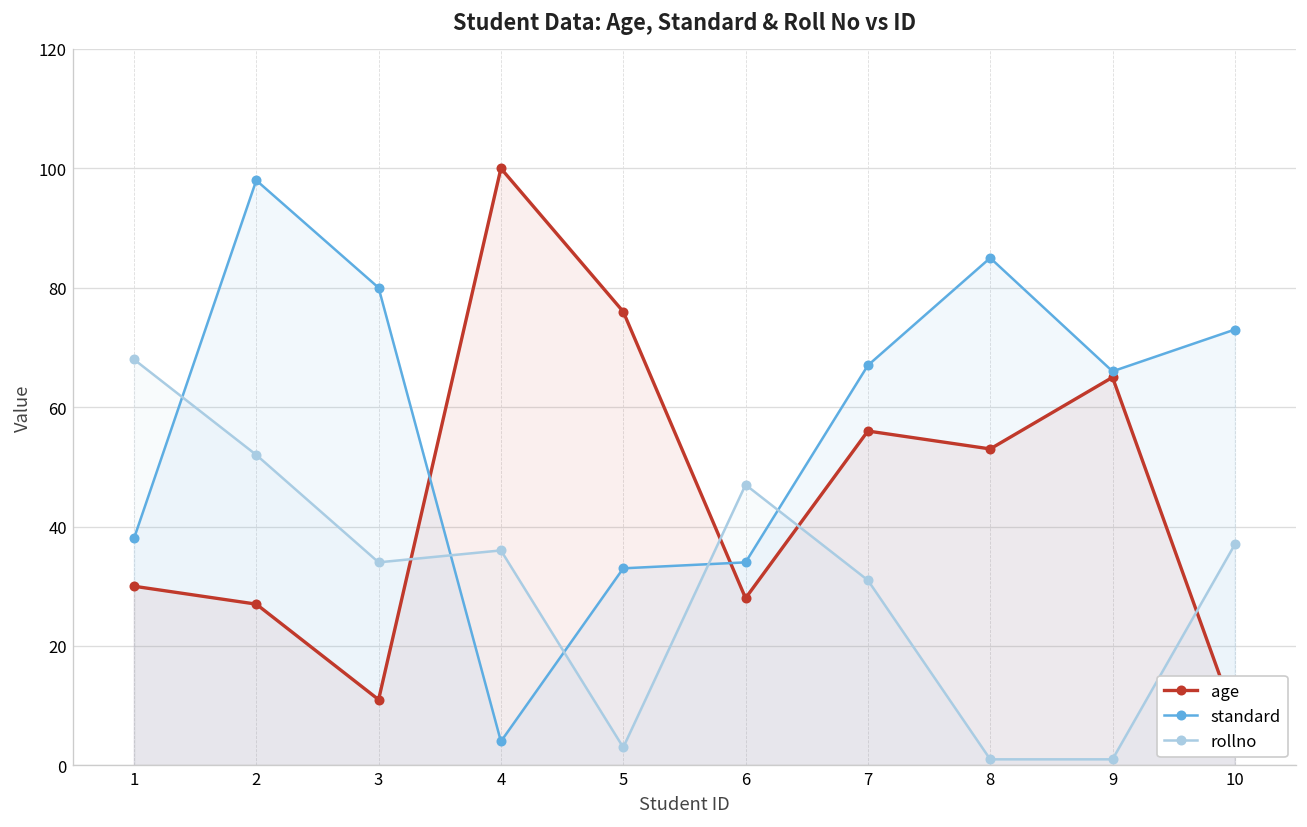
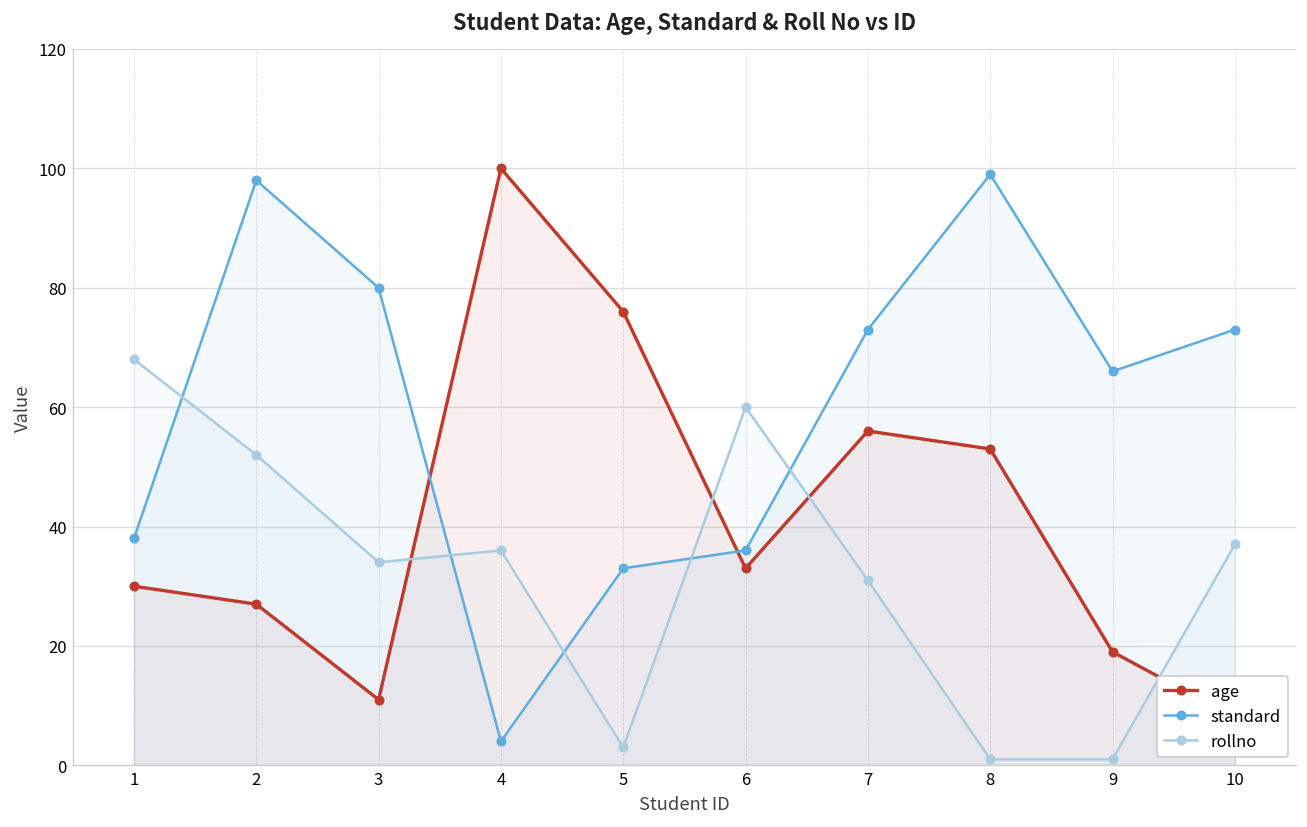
  {
    "age": {
      "1": 30,
      "2": 27,
      "3": 11,
      "4": 100,
      "5": 76,
-     "6": 28,
+     "6": 33,
      "7": 56,
      "8": 53,
-     "9": 65
+     "9": 19
    },
    "standard": {
      "1": 38,
      "2": 98,
      "3": 80,
      "4": 4,
      "5": 33,
-     "6": 34,
-     "7": 67,
-     "8": 85,
+     "6": 36,
+     "7": 73,
+     "8": 99,
      "9": 66,
      "10": 73
    },
    "rollno": {
      "1": 68,
      "2": 52,
      "3": 34,
      "4": 36,
      "5": 3,
-     "6": 47,
+     "6": 60,
      "7": 31,
      "8": 1,
      "9": 1,
      "10": 37
    }
  }
